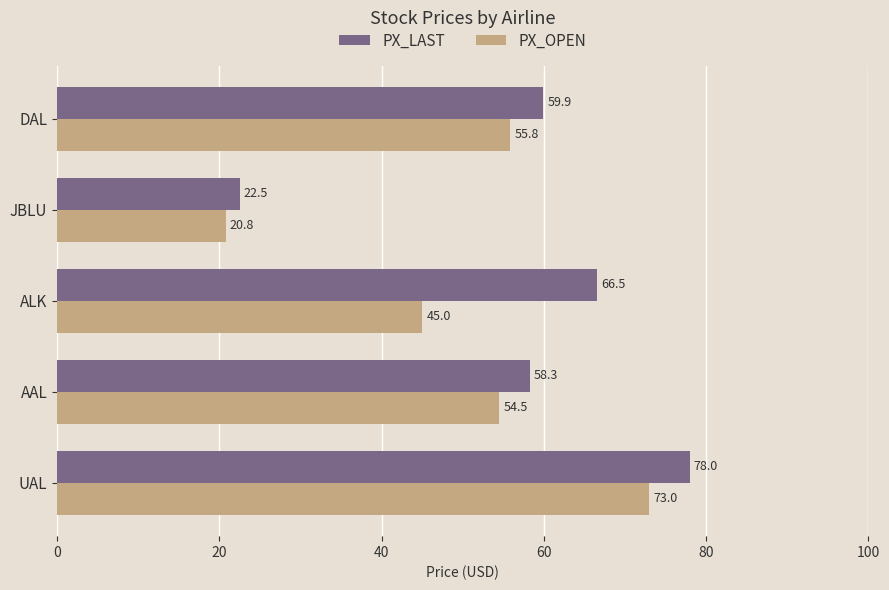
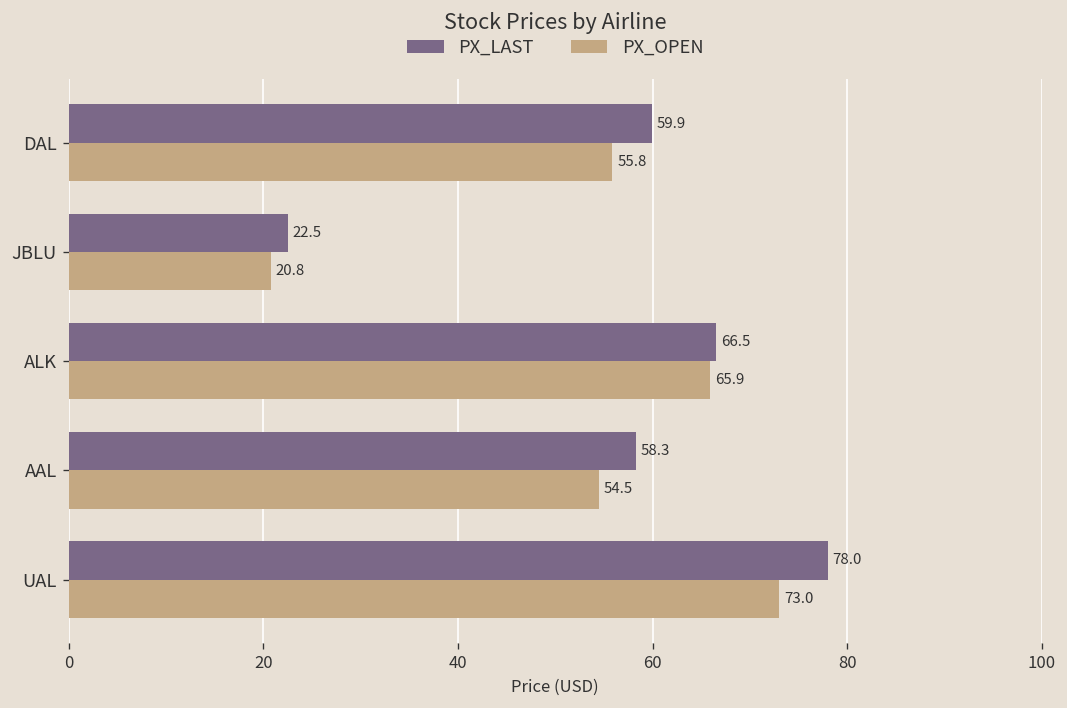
  {
    "PX_LAST": {
      "DAL": 59.9,
      "JBLU": 22.5,
      "ALK": 66.5,
      "AAL": 58.3,
      "UAL": 78.0
    },
    "PX_OPEN": {
      "DAL": 55.8,
      "JBLU": 20.8,
-     "ALK": 45.0,
+     "ALK": 65.9,
      "AAL": 54.5,
      "UAL": 73.0
    }
  }
